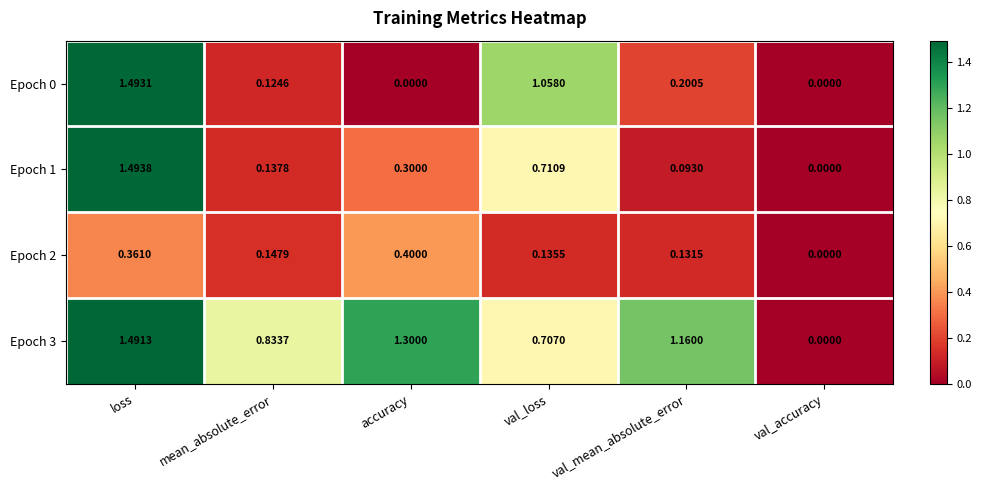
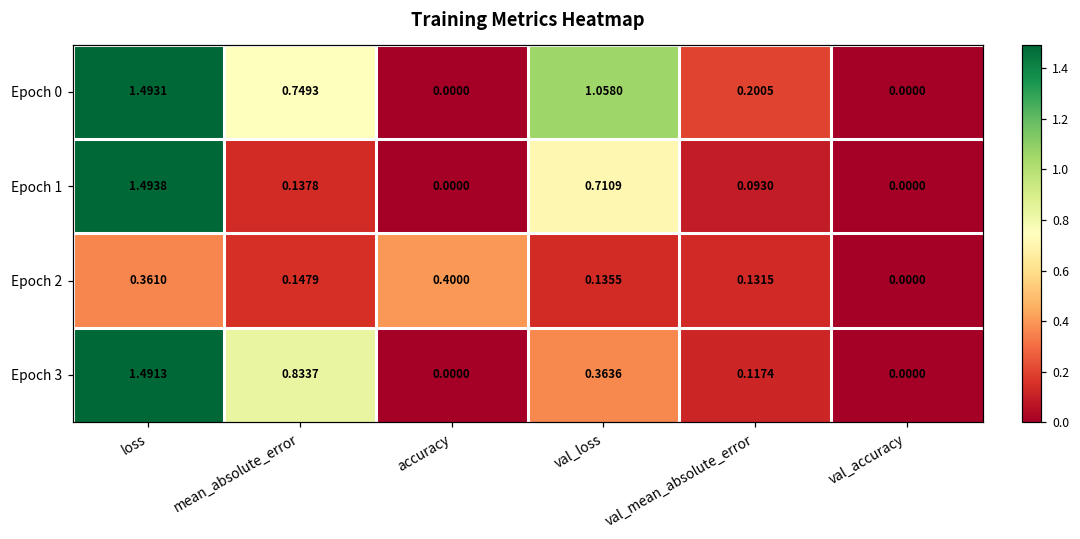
  {
    "Epoch 0": {
      "loss": 1.4931,
-     "mean_absolute_error": 0.1246,
+     "mean_absolute_error": 0.7493,
      "accuracy": 0.0000,
      "val_loss": 1.0580,
      "val_mean_absolute_error": 0.2005,
      "val_accuracy": 0.0000
    },
    "Epoch 1": {
      "loss": 1.4938,
      "mean_absolute_error": 0.1378,
-     "accuracy": 0.3000,
+     "accuracy": 0.0000,
      "val_loss": 0.7109,
      "val_mean_absolute_error": 0.0930,
      "val_accuracy": 0.0000
    },
    "Epoch 2": {
      "loss": 0.3610,
      "mean_absolute_error": 0.1479,
      "accuracy": 0.4000,
      "val_loss": 0.1355,
      "val_mean_absolute_error": 0.1315,
      "val_accuracy": 0.0000
    },
    "Epoch 3": {
      "loss": 1.4913,
      "mean_absolute_error": 0.8337,
-     "accuracy": 1.3000,
-     "val_loss": 0.7070,
-     "val_mean_absolute_error": 1.1600,
+     "accuracy": 0.0000,
+     "val_loss": 0.3636,
+     "val_mean_absolute_error": 0.1174,
      "val_accuracy": 0.0000
    }
  }
